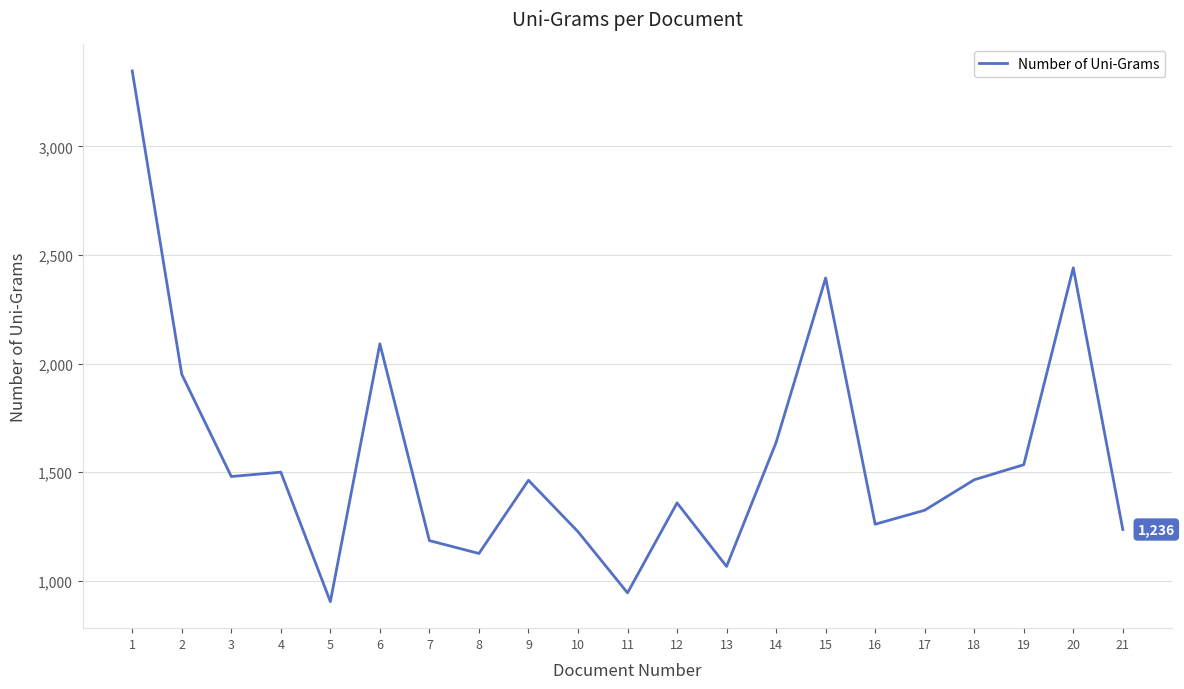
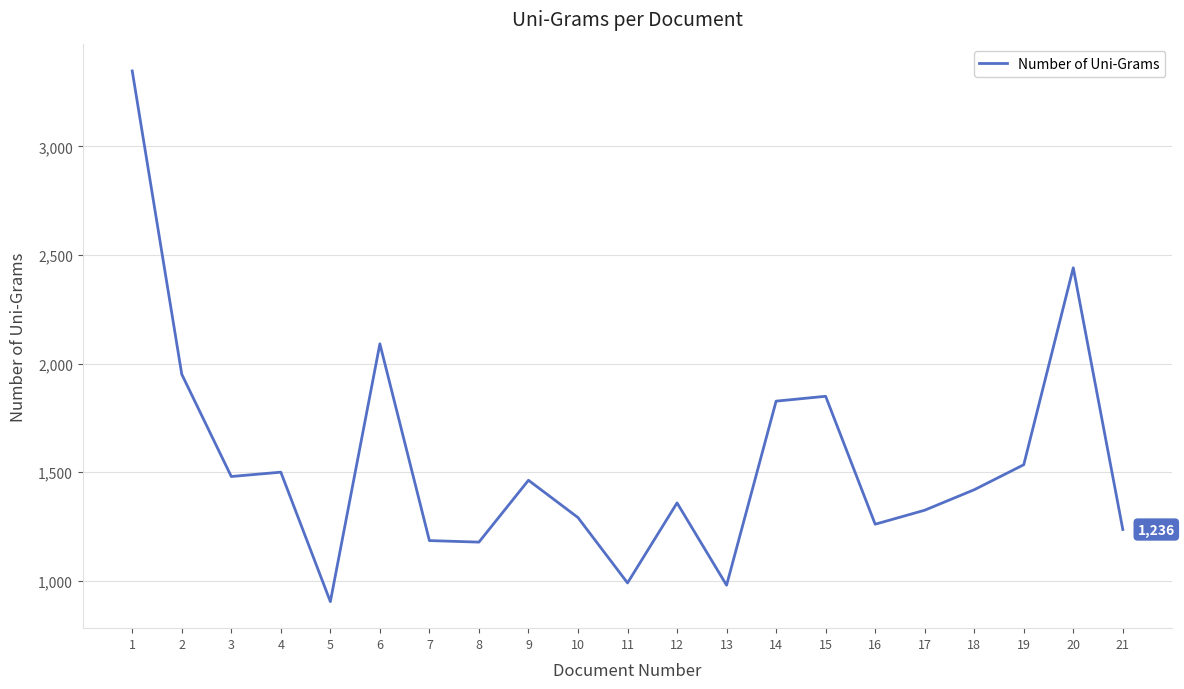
  {
    "1": "3,350",
    "2": "1,950",
    "3": "1,480",
    "4": "1,500",
    "5": "900",
    "6": "2,090",
    "7": "1,190",
-   "8": "1,130",
+   "8": "1,180",
    "9": "1,460",
-   "10": "1,230",
-   "11": "940",
+   "10": "1,290",
+   "11": "990",
    "12": "1,360",
-   "13": "1,070",
-   "14": "1,640",
-   "15": "2,390",
+   "13": "980",
+   "14": "1,830",
+   "15": "1,850",
    "16": "1,260",
    "17": "1,320",
-   "18": "1,470",
+   "18": "1,420",
    "19": "1,530",
    "20": "2,440"
  }
